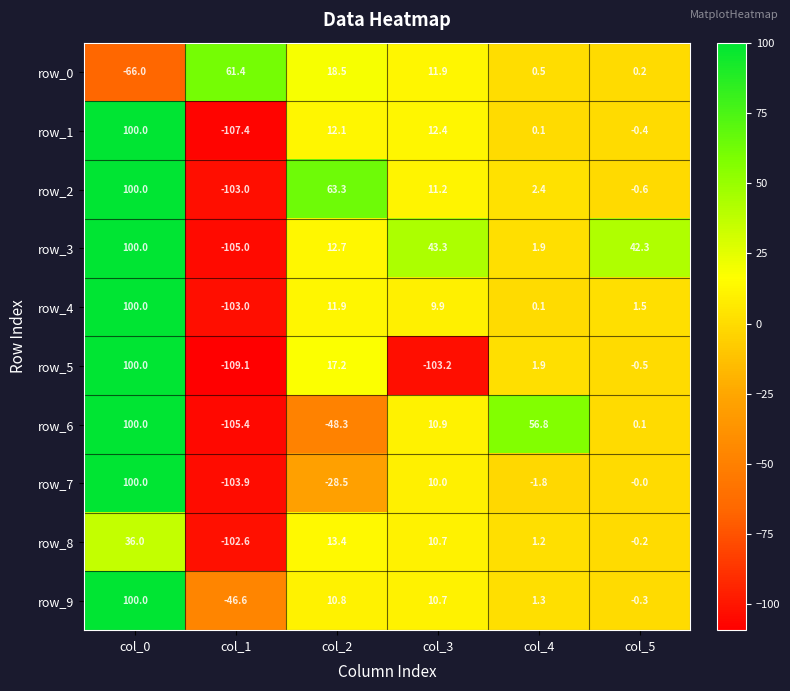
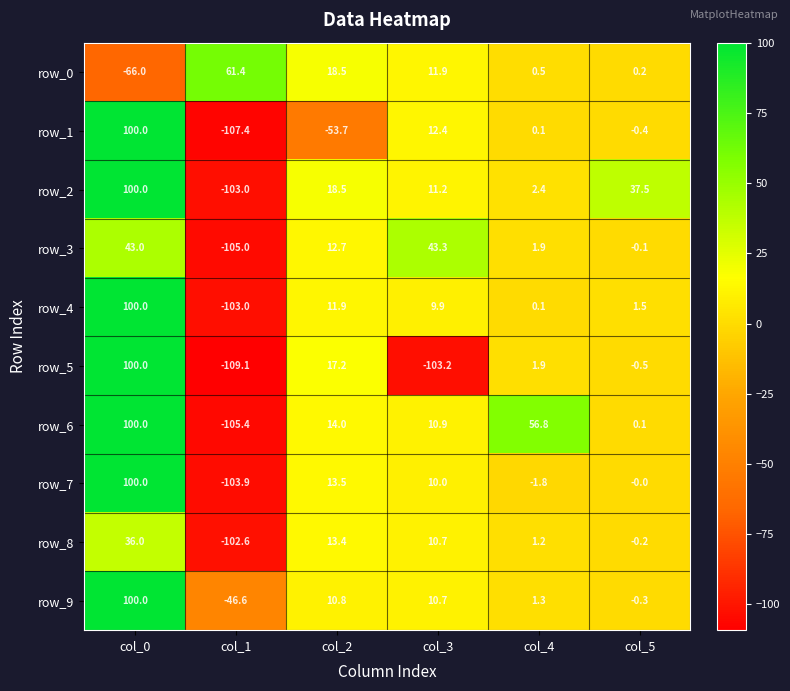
  {
    "row_0": {
      "col_0": -66.0,
      "col_1": 61.4,
      "col_2": 18.5,
      "col_3": 11.9,
      "col_4": 0.5,
      "col_5": 0.2
    },
    "row_1": {
      "col_0": 100.0,
      "col_1": -107.4,
-     "col_2": 12.1,
+     "col_2": -53.7,
      "col_3": 12.4,
      "col_4": 0.1,
      "col_5": -0.4
    },
    "row_2": {
      "col_0": 100.0,
      "col_1": -103.0,
-     "col_2": 63.3,
+     "col_2": 18.5,
      "col_3": 11.2,
      "col_4": 2.4,
-     "col_5": -0.6
+     "col_5": 37.5
    },
    "row_3": {
-     "col_0": 100.0,
+     "col_0": 43.0,
      "col_1": -105.0,
      "col_2": 12.7,
      "col_3": 43.3,
      "col_4": 1.9,
-     "col_5": 42.3
+     "col_5": -0.1
    },
    "row_4": {
      "col_0": 100.0,
      "col_1": -103.0,
      "col_2": 11.9,
      "col_3": 9.9,
      "col_4": 0.1,
      "col_5": 1.5
    },
    "row_5": {
      "col_0": 100.0,
      "col_1": -109.1,
      "col_2": 17.2,
      "col_3": -103.2,
      "col_4": 1.9,
      "col_5": -0.5
    },
    "row_6": {
      "col_0": 100.0,
      "col_1": -105.4,
-     "col_2": -48.3,
+     "col_2": 14.0,
      "col_3": 10.9,
      "col_4": 56.8,
      "col_5": 0.1
    },
    "row_7": {
      "col_0": 100.0,
      "col_1": -103.9,
-     "col_2": -28.5,
+     "col_2": 13.5,
      "col_3": 10.0,
      "col_4": -1.8,
      "col_5": -0.0
    },
    "row_8": {
      "col_0": 36.0,
      "col_1": -102.6,
      "col_2": 13.4,
      "col_3": 10.7,
      "col_4": 1.2,
      "col_5": -0.2
    },
    "row_9": {
      "col_0": 100.0,
      "col_1": -46.6,
      "col_2": 10.8,
      "col_3": 10.7,
      "col_4": 1.3,
      "col_5": -0.3
    }
  }
